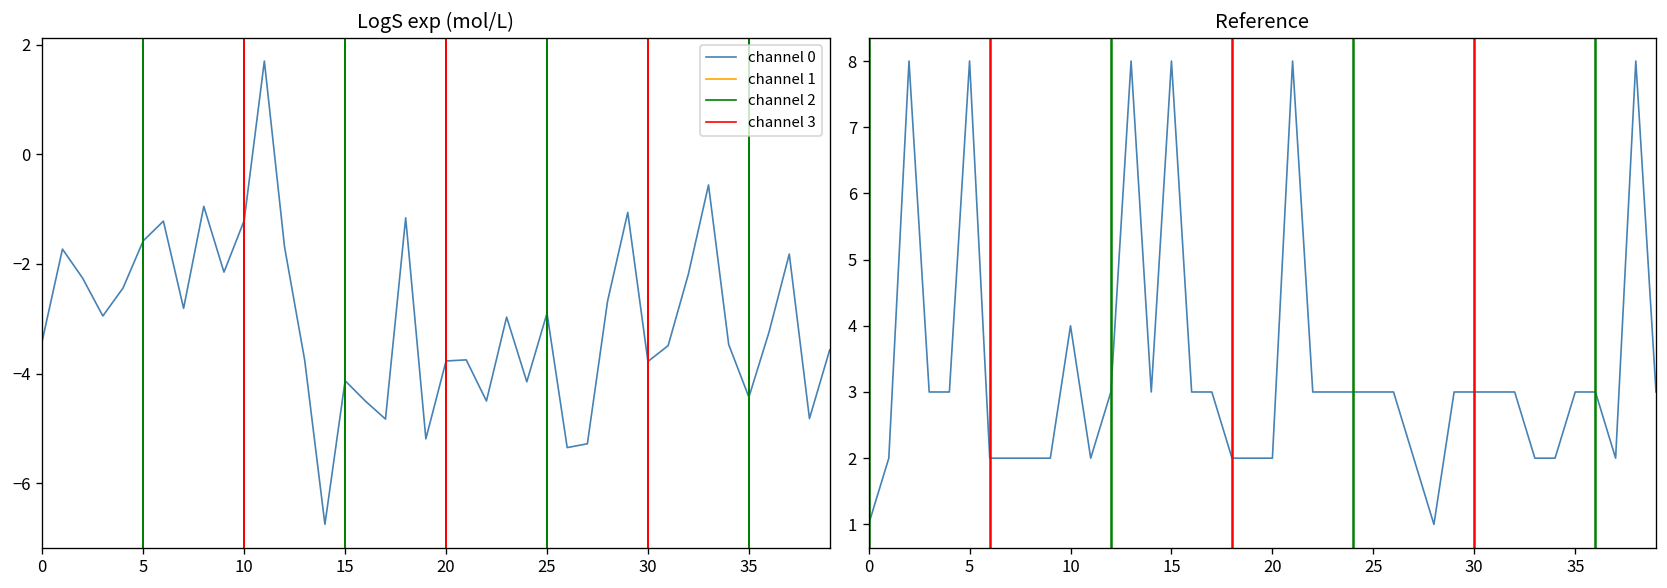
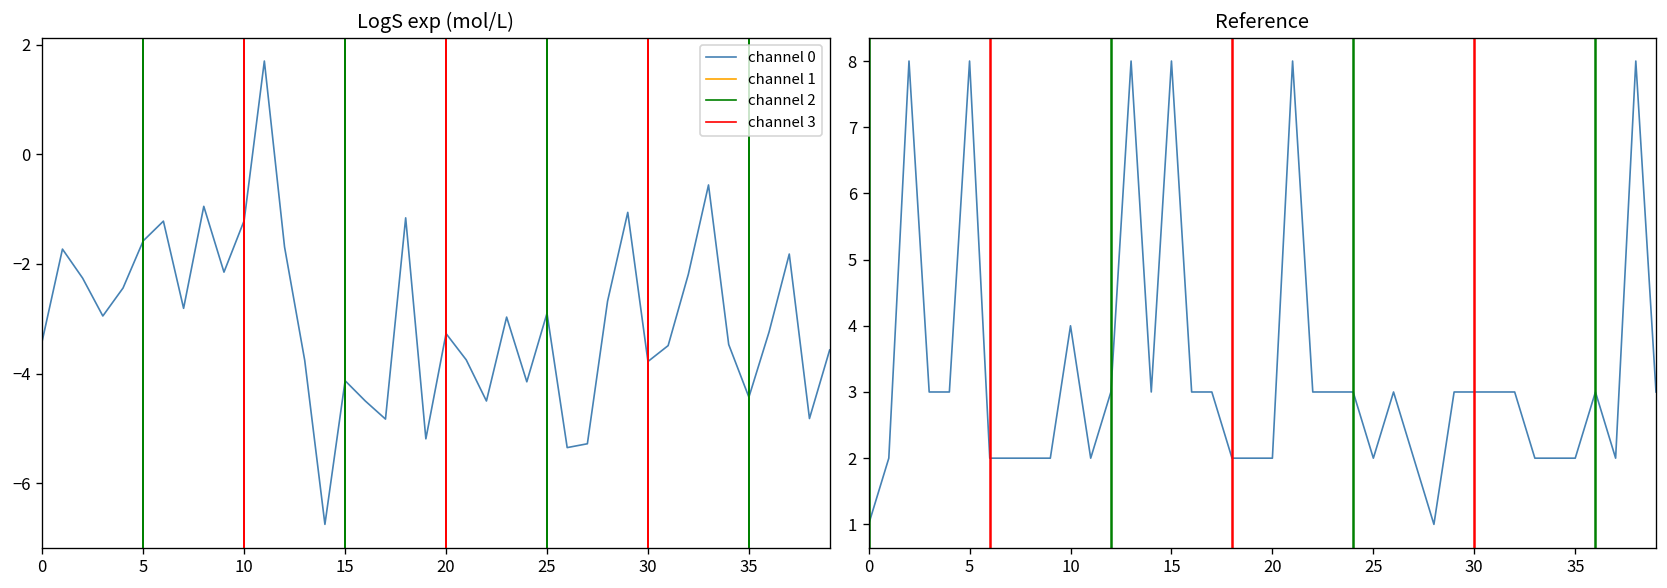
  {
    "LogS exp (mol/L)": {
      "0": -3.4,
      "5": -1.6,
      "10": -1.2,
      "15": -4.1,
-     "20": -3.8,
+     "20": -3.3,
      "25": -2.9,
      "30": -3.8,
      "35": -4.4
    },
    "Reference": {
      "0": 1,
      "5": 8,
      "10": 4,
      "15": 8,
      "20": 2,
-     "25": 3,
+     "25": 2,
      "30": 3,
-     "35": 3
+     "35": 2
    }
  }
